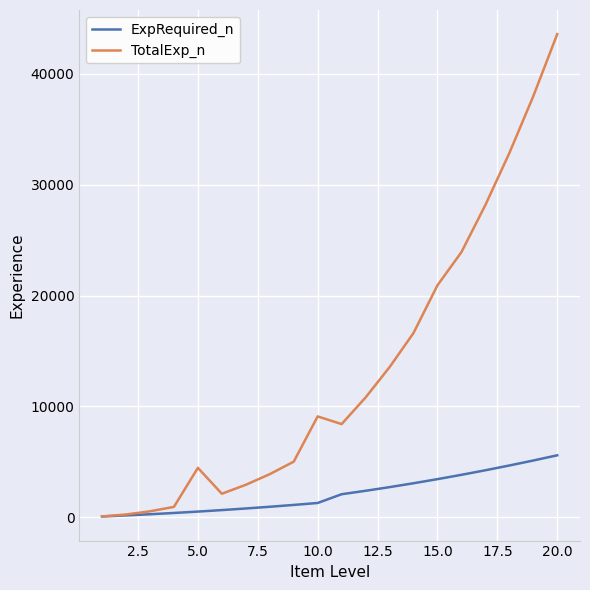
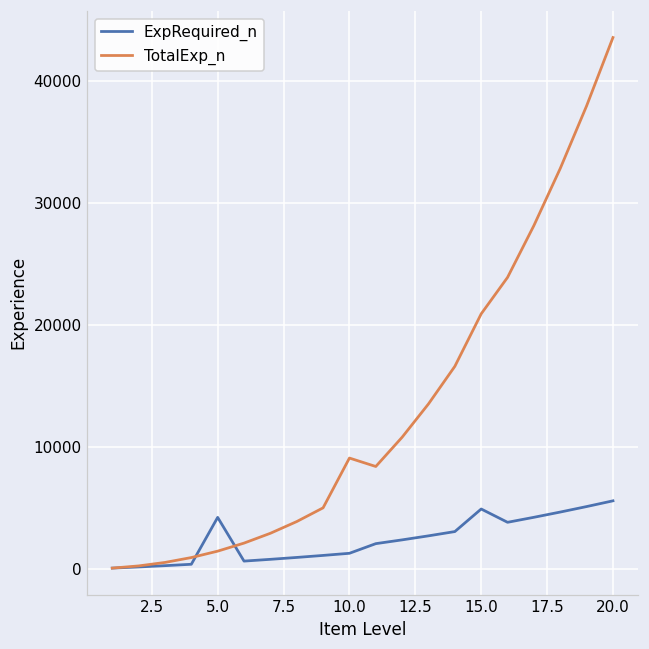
  {
    "ExpRequired_n": {
-     "5.0": 500,
+     "5.0": 4200,
      "10.0": 1300,
-     "15.0": 3500,
+     "15.0": 4900,
      "20.0": 5600
    },
    "TotalExp_n": {
-     "5.0": 4500,
+     "5.0": 1500,
      "10.0": 9100,
      "15.0": 20900,
      "20.0": 43600
    }
  }
